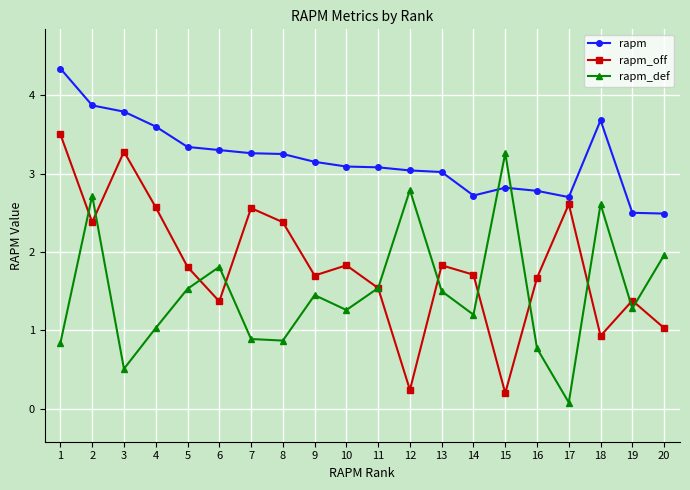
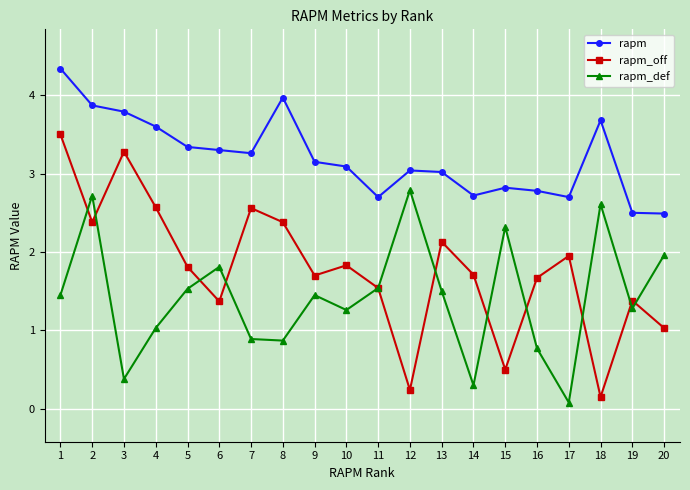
  {
    "rapm": {
      "1": 4.3,
      "2": 3.9,
      "3": 3.8,
      "4": 3.6,
      "5": 3.3,
      "6": 3.3,
      "7": 3.3,
-     "8": 3.3,
+     "8": 4.0,
      "9": 3.2,
      "10": 3.1,
-     "11": 3.1,
+     "11": 2.7,
      "12": 3.0,
      "13": 3.0,
      "14": 2.7,
      "15": 2.8,
      "16": 2.8,
      "17": 2.7,
      "18": 3.7,
      "19": 2.5,
      "20": 2.5
    },
    "rapm_off": {
      "1": 3.5,
      "2": 2.4,
      "3": 3.3,
      "4": 2.6,
      "5": 1.8,
      "6": 1.4,
      "7": 2.6,
      "8": 2.4,
      "9": 1.7,
      "10": 1.8,
      "12": 0.2,
-     "13": 1.8,
+     "13": 2.1,
      "14": 1.7,
-     "15": 0.2,
+     "15": 0.5,
      "16": 1.7,
-     "17": 2.6,
-     "18": 0.9,
+     "17": 2.0,
+     "18": 0.2,
      "19": 1.4,
      "20": 1.0
    },
    "rapm_def": {
-     "1": 0.8,
+     "1": 1.5,
      "2": 2.7,
-     "3": 0.5,
+     "3": 0.4,
      "4": 1.0,
      "5": 1.5,
      "6": 1.8,
      "7": 0.9,
      "8": 0.9,
      "9": 1.5,
      "10": 1.3,
      "12": 2.8,
      "13": 1.5,
-     "14": 1.2,
-     "15": 3.3,
+     "14": 0.3,
+     "15": 2.3,
      "16": 0.8,
      "17": 0.1,
      "18": 2.6,
      "19": 1.3,
      "20": 2.0
    }
  }
